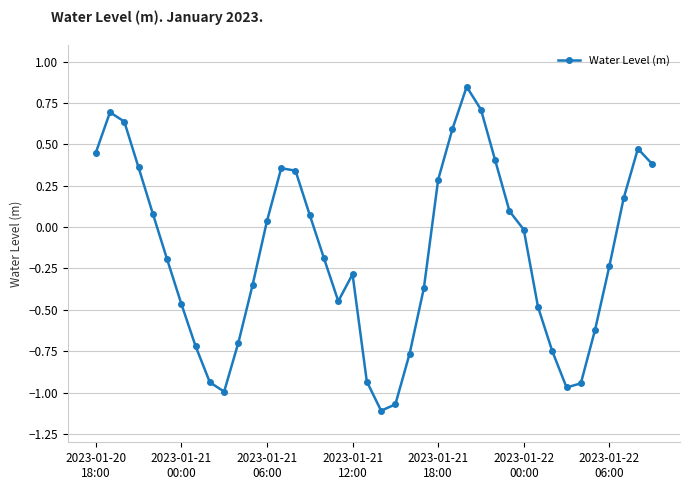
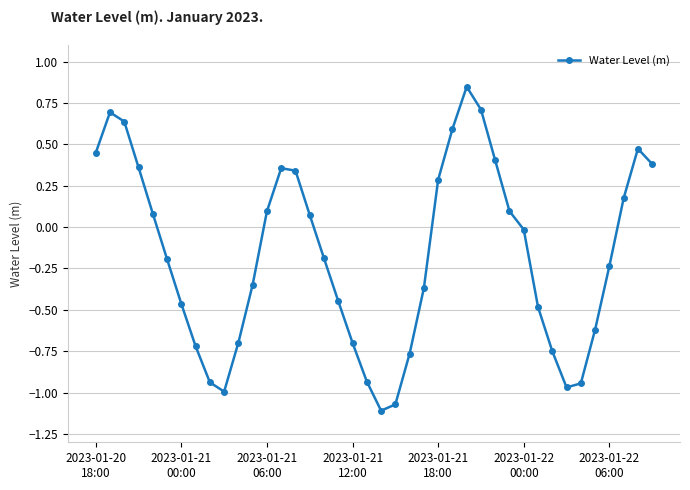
  {
    "2023-01-20 18:00": 0.45,
    "2023-01-21 00:00": -0.46,
-   "2023-01-21 06:00": 0.04,
-   "2023-01-21 12:00": -0.28,
+   "2023-01-21 06:00": 0.10,
+   "2023-01-21 12:00": -0.70,
    "2023-01-21 18:00": 0.29,
    "2023-01-22 00:00": -0.02,
    "2023-01-22 06:00": -0.24
  }
